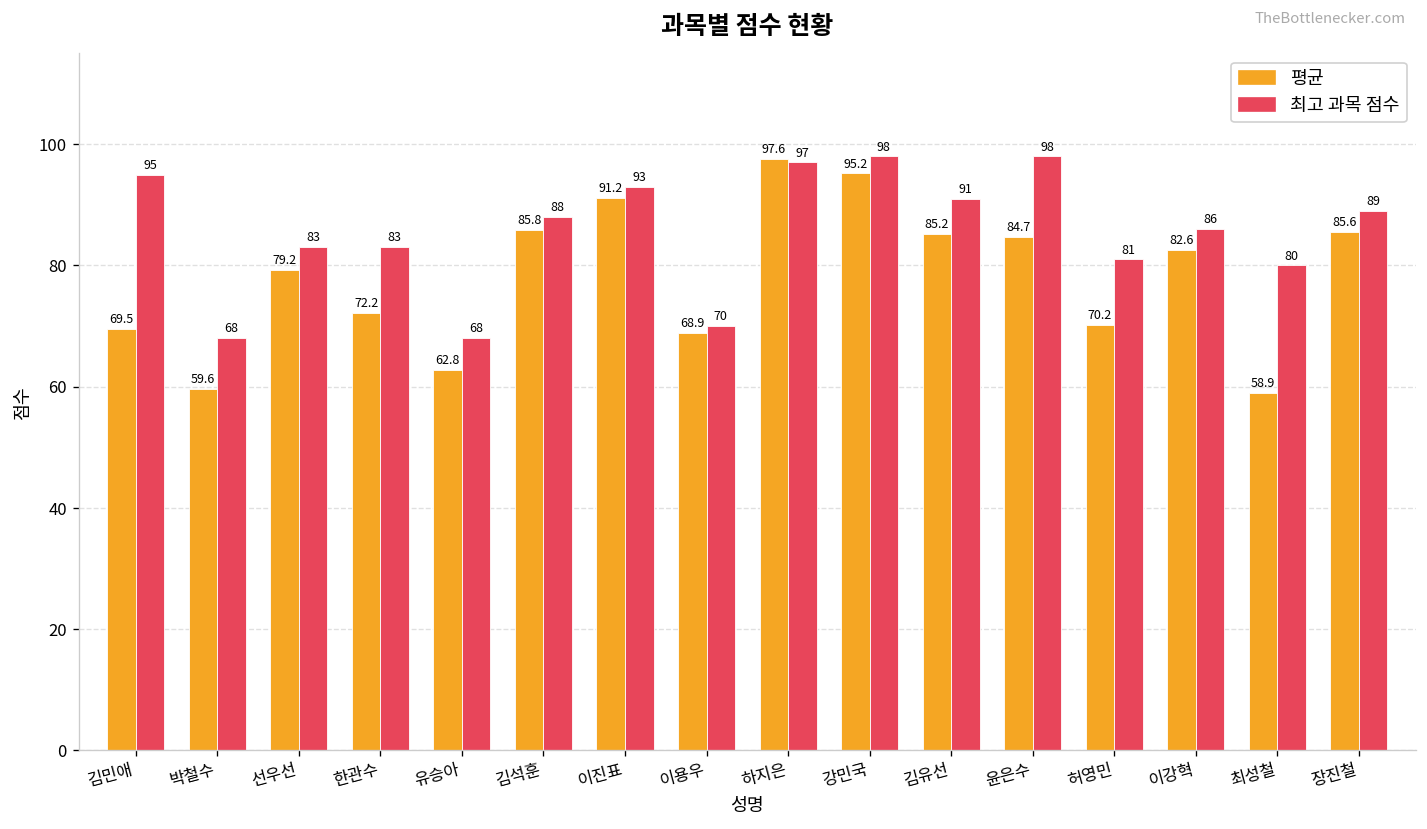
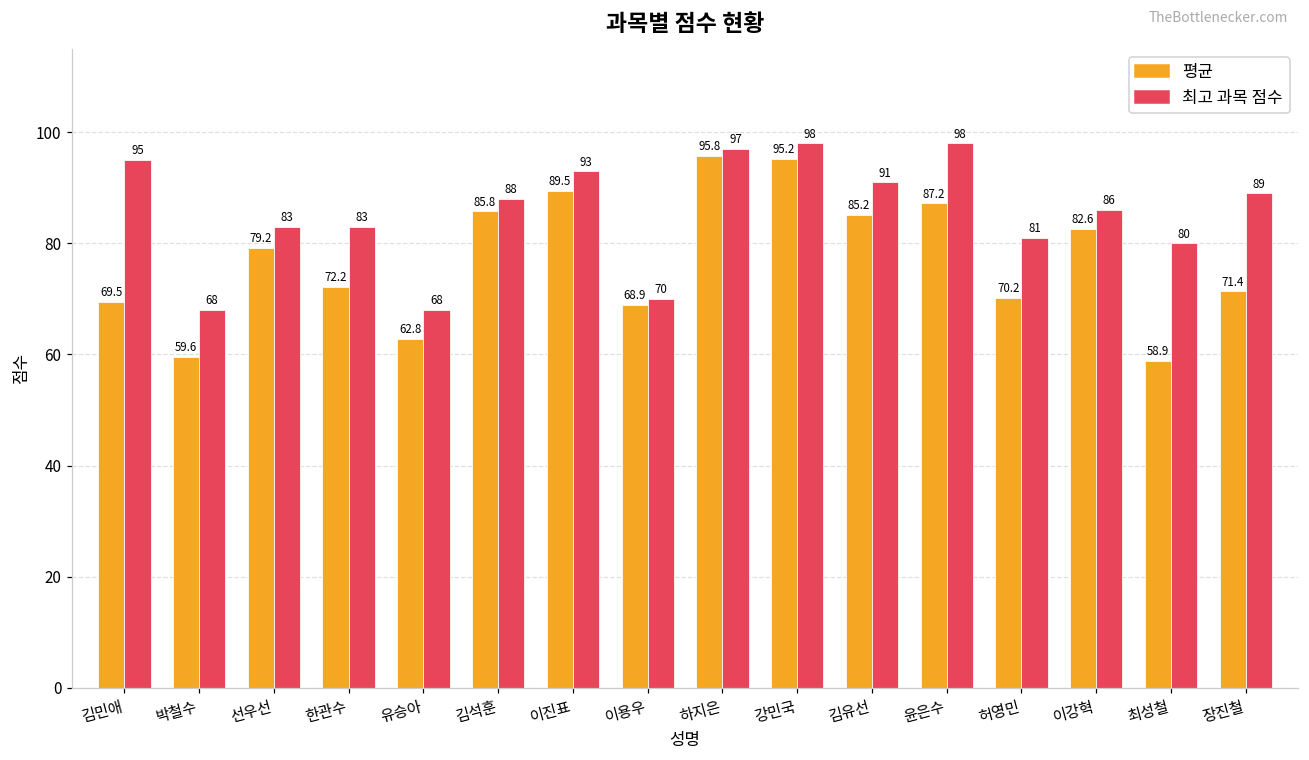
  {
    "평균": {
      "김민애": 69.5,
      "박철수": 59.6,
      "선우선": 79.2,
      "한관수": 72.2,
      "유승아": 62.8,
      "김석훈": 85.8,
-     "이진표": 91.2,
+     "이진표": 89.5,
      "이용우": 68.9,
-     "하지은": 97.6,
+     "하지은": 95.8,
      "강민국": 95.2,
      "김유선": 85.2,
-     "윤은수": 84.7,
+     "윤은수": 87.2,
      "허영민": 70.2,
      "이강혁": 82.6,
      "최성철": 58.9,
-     "장진철": 85.6
+     "장진철": 71.4
    },
    "최고 과목 점수": {
      "김민애": 95,
      "박철수": 68,
      "선우선": 83,
      "한관수": 83,
      "유승아": 68,
      "김석훈": 88,
      "이진표": 93,
      "이용우": 70,
      "하지은": 97,
      "강민국": 98,
      "김유선": 91,
      "윤은수": 98,
      "허영민": 81,
      "이강혁": 86,
      "최성철": 80,
      "장진철": 89
    }
  }
